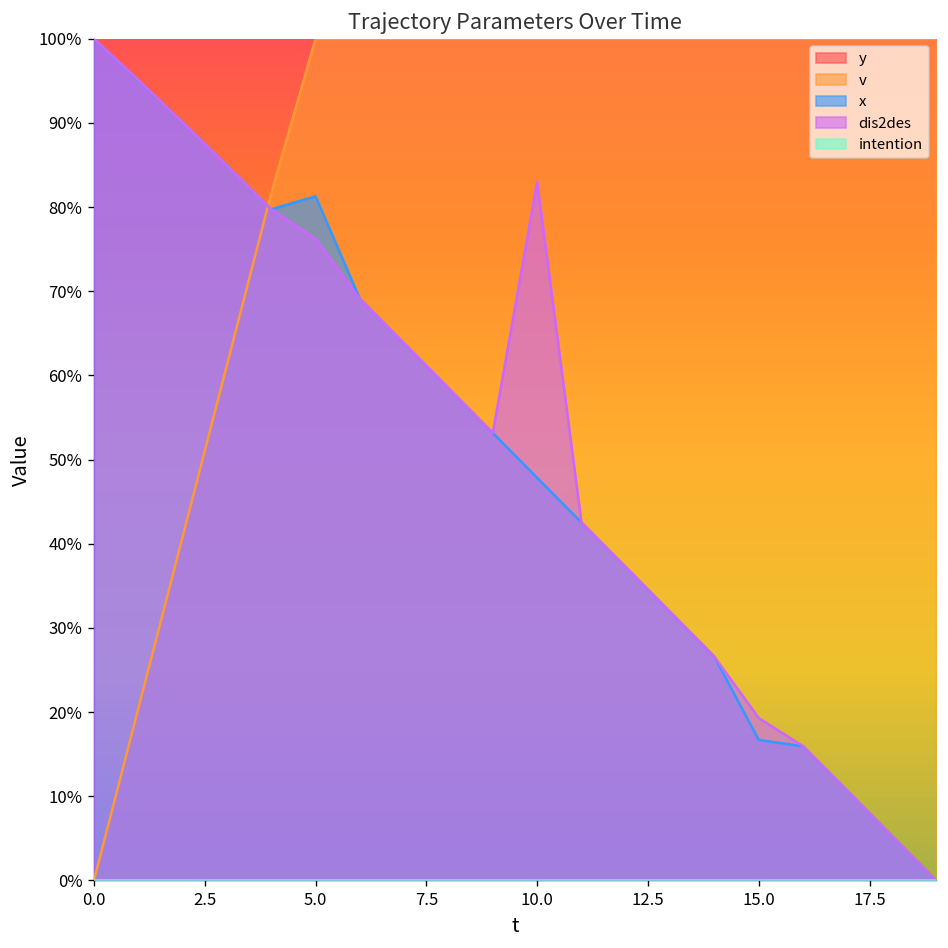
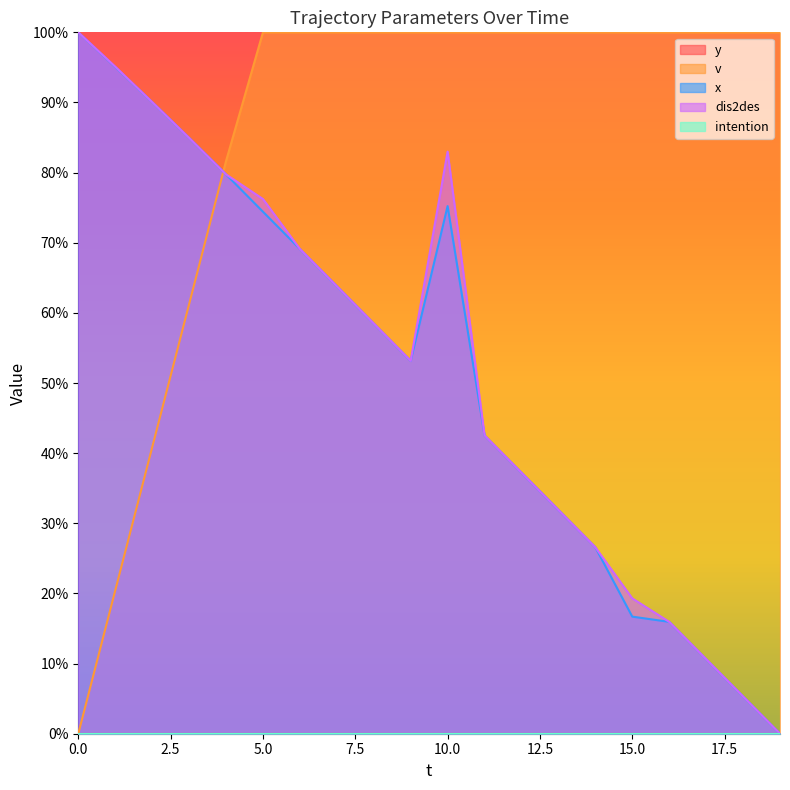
  {
    "intention": {
      "5.0": "0%",
      "10.0": "0%",
      "15.0": "0%"
    },
    "v": {
      "5.0": "100%",
      "10.0": "100%",
      "15.0": "100%"
    },
    "x": {
-     "5.0": "81%",
-     "10.0": "48%",
+     "5.0": "74%",
+     "10.0": "75%",
      "15.0": "17%"
    },
    "dis2des": {
      "5.0": "76%",
      "10.0": "83%",
      "15.0": "19%"
    }
  }
